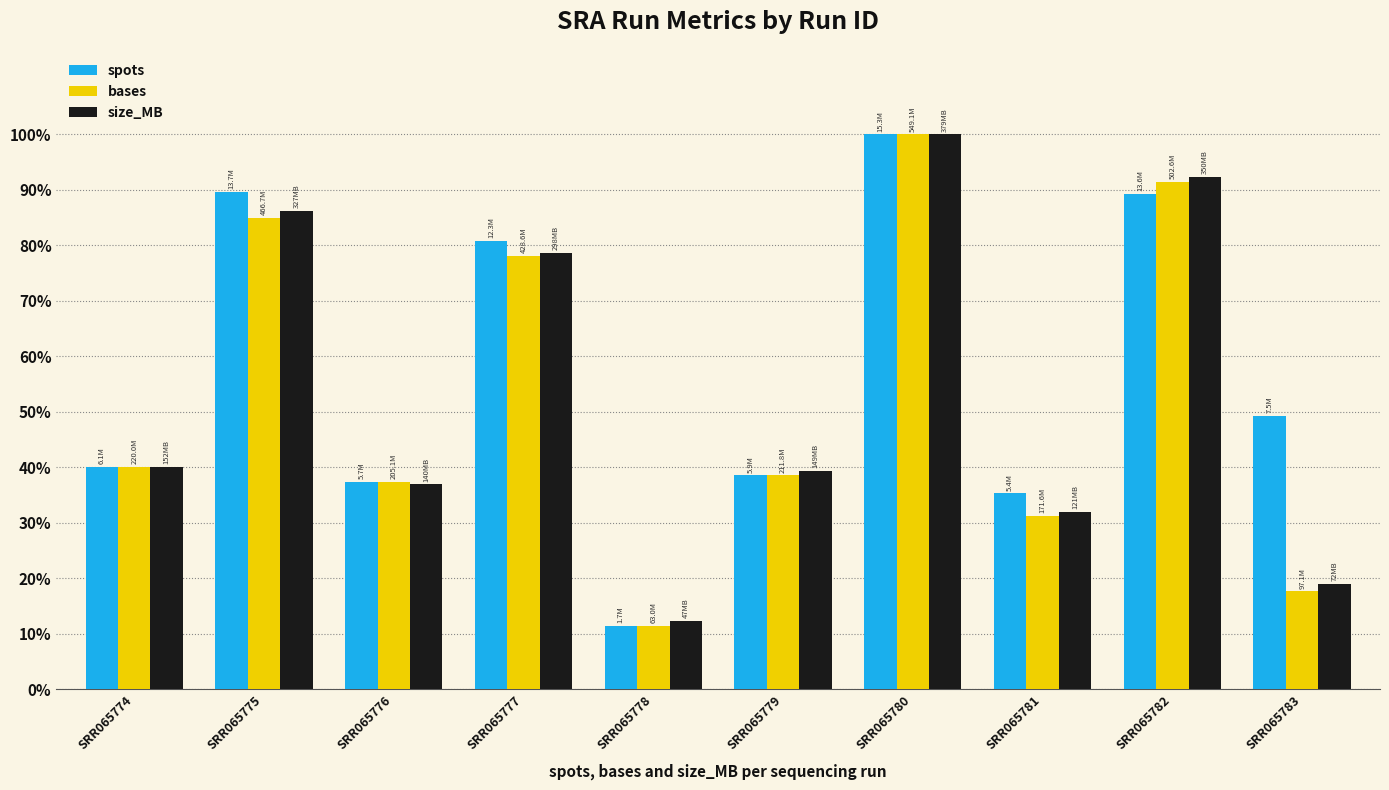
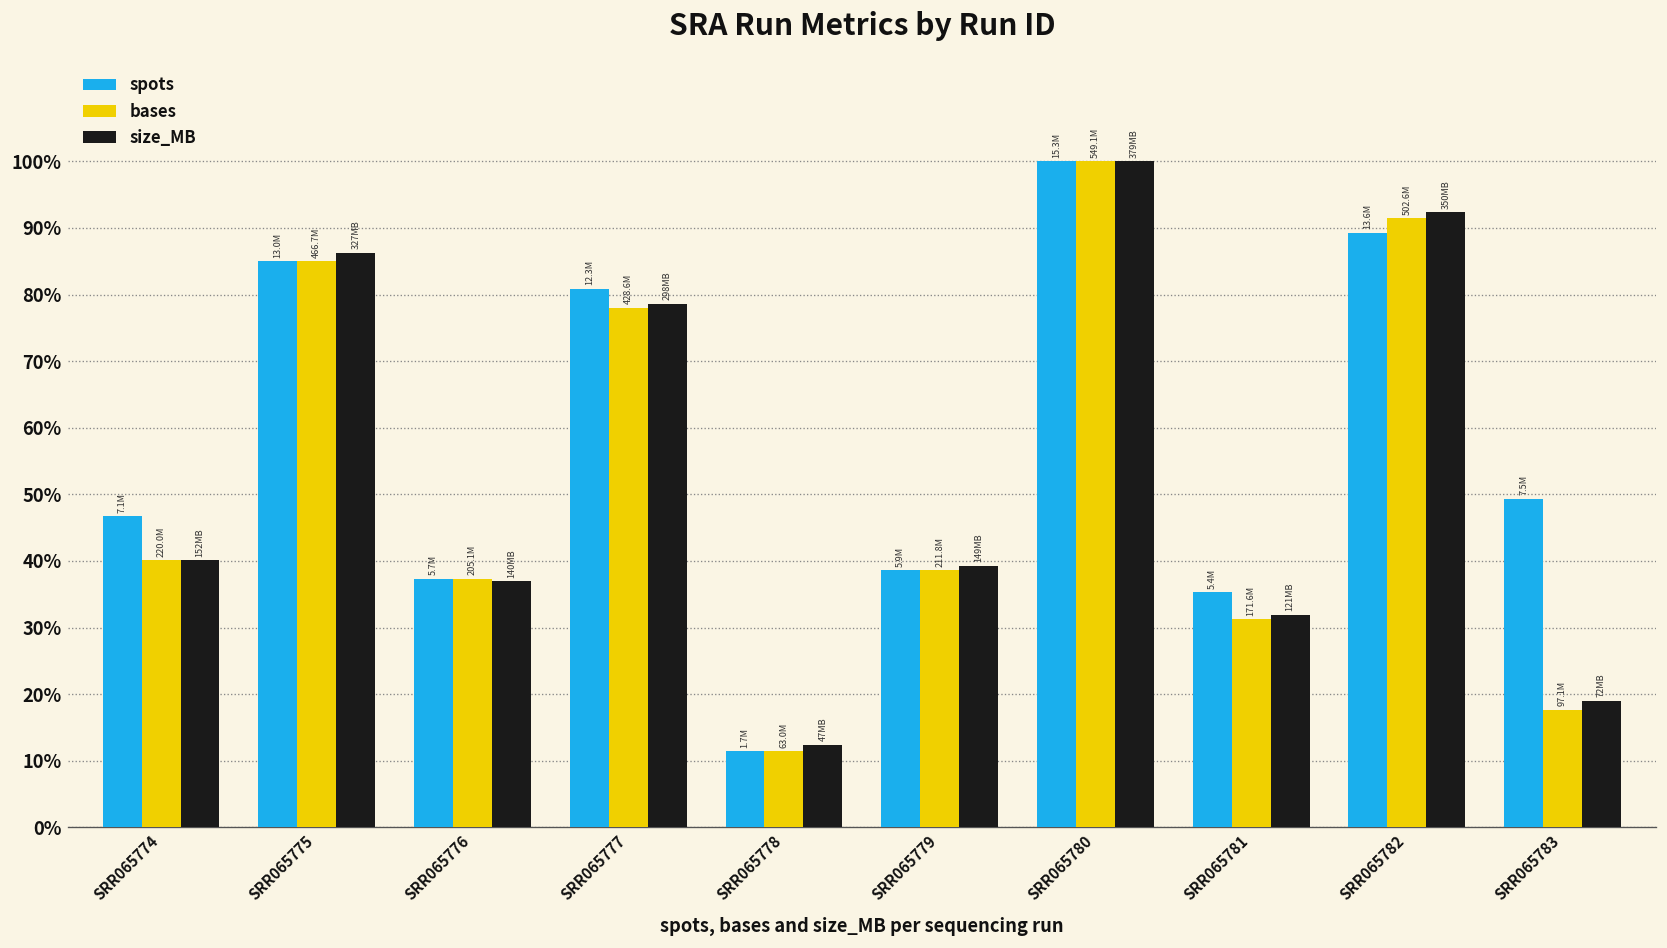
  {
    "spots": {
-     "SRR065774": "6.1M",
-     "SRR065775": "13.7M"
+     "SRR065774": "7.1M",
+     "SRR065775": "13.0M"
    }
  }
